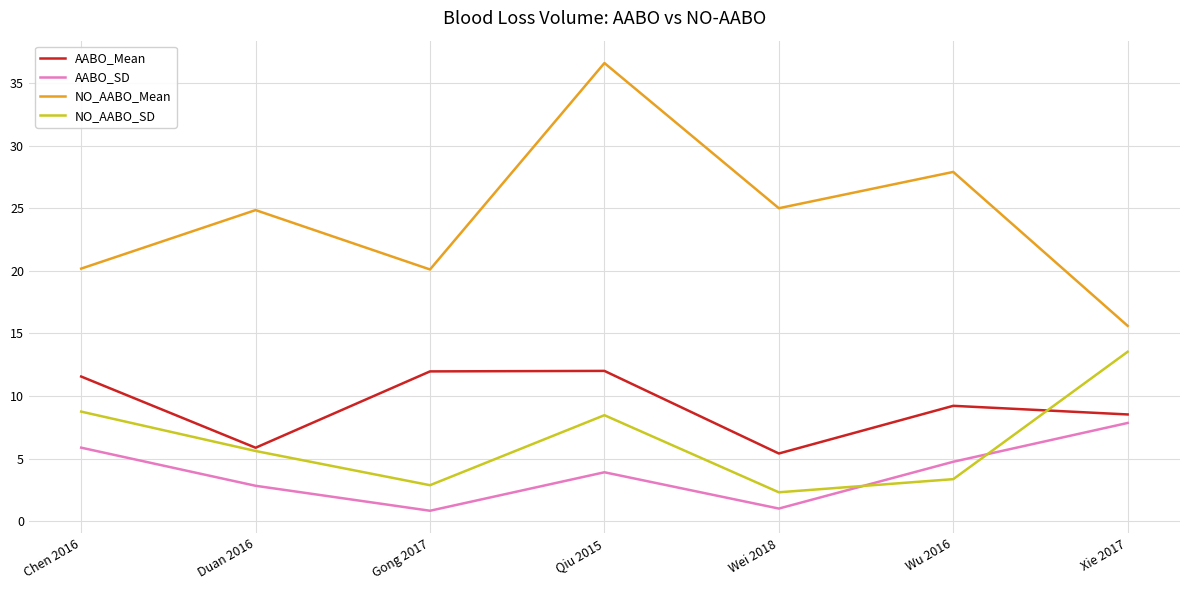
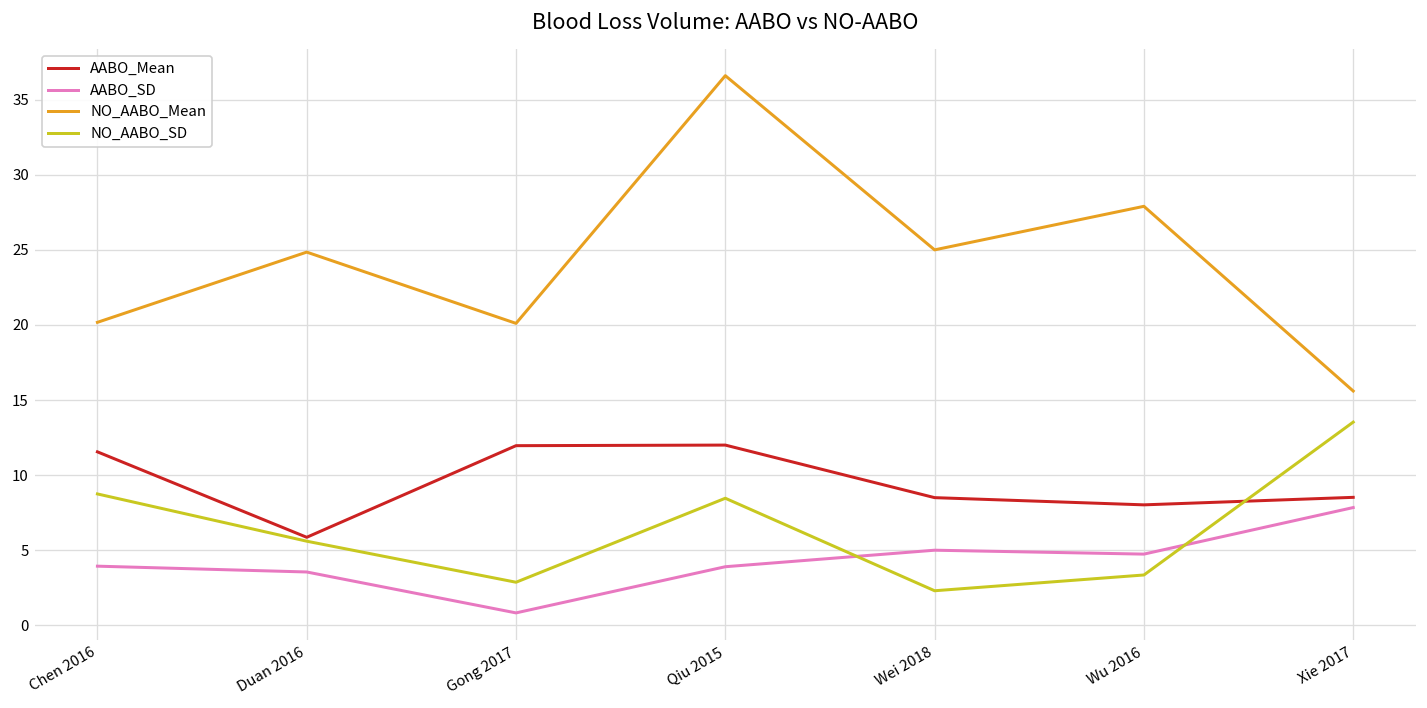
  {
    "AABO_Mean": {
      "Chen 2016": 11.6,
      "Duan 2016": 5.9,
      "Gong 2017": 12.0,
      "Qiu 2015": 12.0,
-     "Wei 2018": 5.4,
-     "Wu 2016": 9.2,
+     "Wei 2018": 8.5,
+     "Wu 2016": 8.0,
      "Xie 2017": 8.5
    },
    "AABO_SD": {
-     "Chen 2016": 5.9,
-     "Duan 2016": 2.8,
+     "Chen 2016": 3.9,
+     "Duan 2016": 3.6,
      "Gong 2017": 0.8,
      "Qiu 2015": 3.9,
-     "Wei 2018": 1,
+     "Wei 2018": 5,
      "Wu 2016": 4.7,
      "Xie 2017": 7.8
    }
  }
